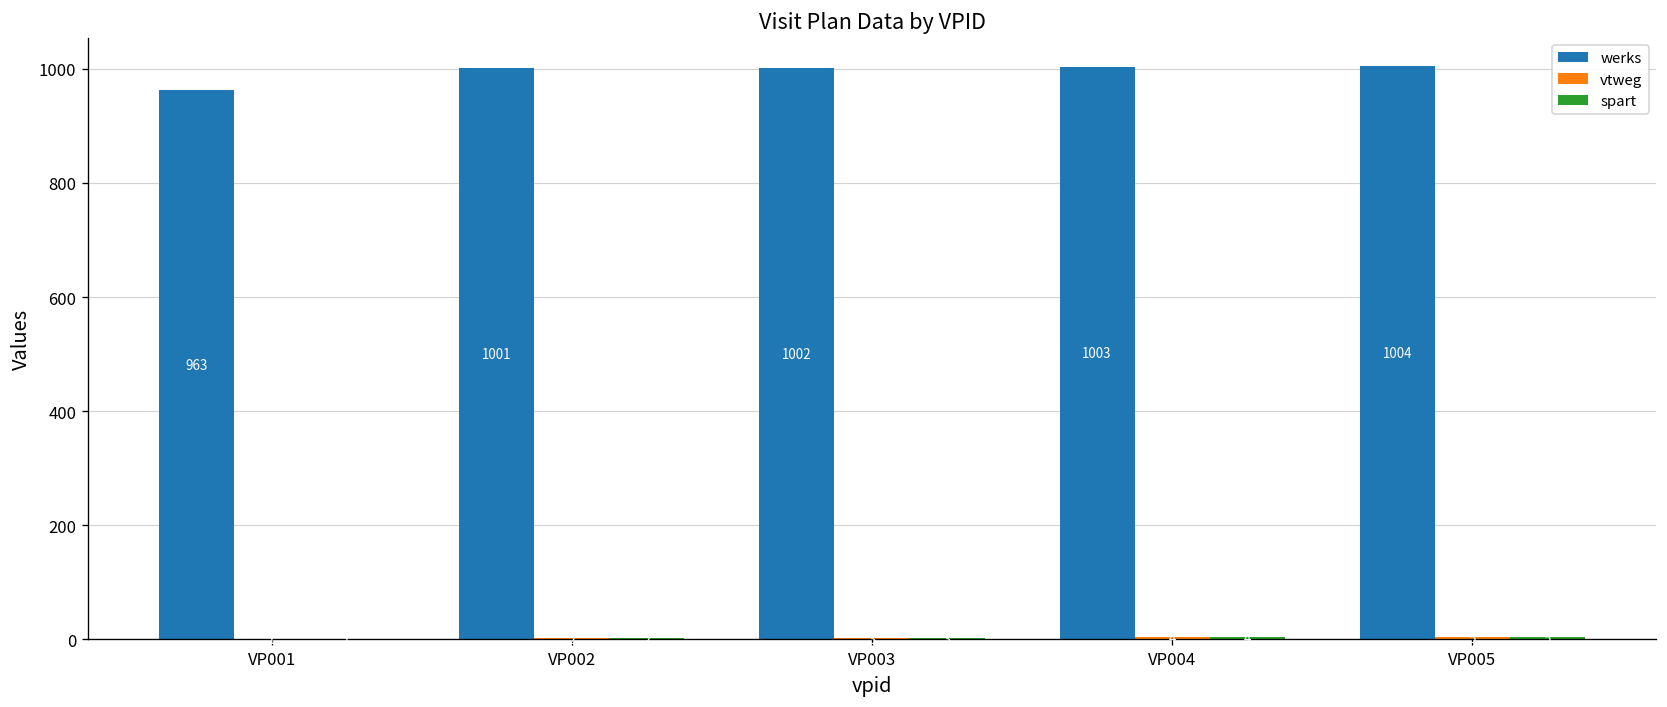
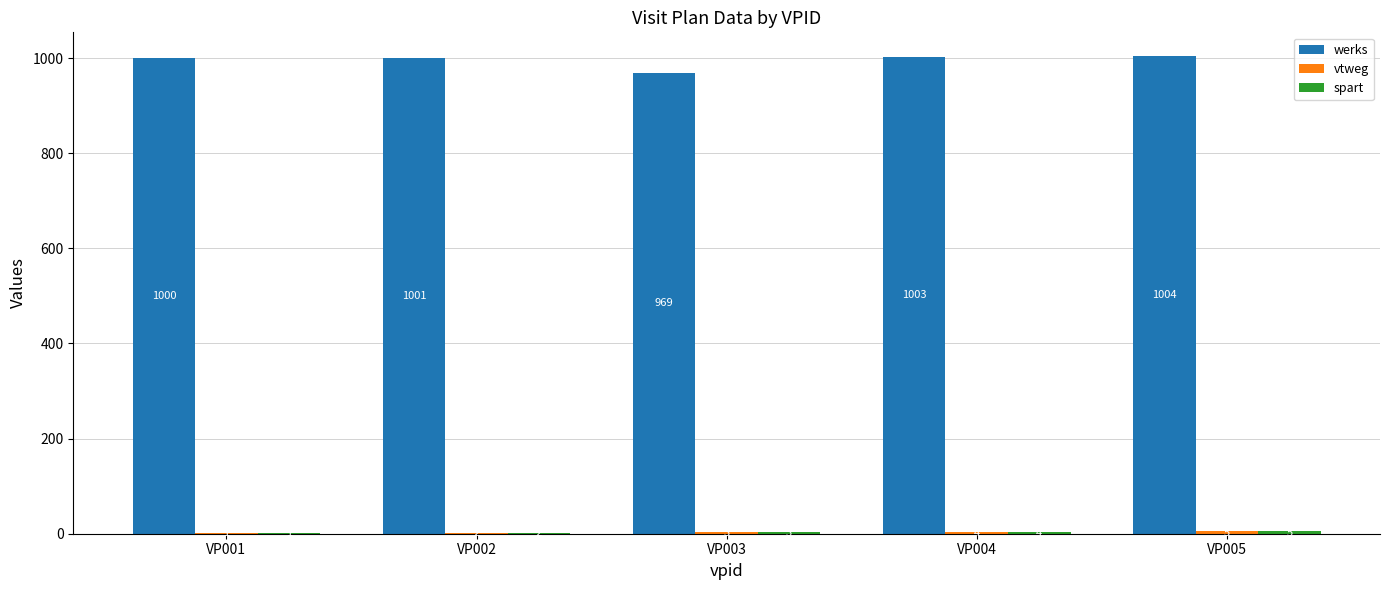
  {
    "werks": {
-     "VP001": 963,
+     "VP001": 1000,
      "VP002": 1001,
-     "VP003": 1002,
+     "VP003": 969,
      "VP004": 1003,
      "VP005": 1004
    }
  }
